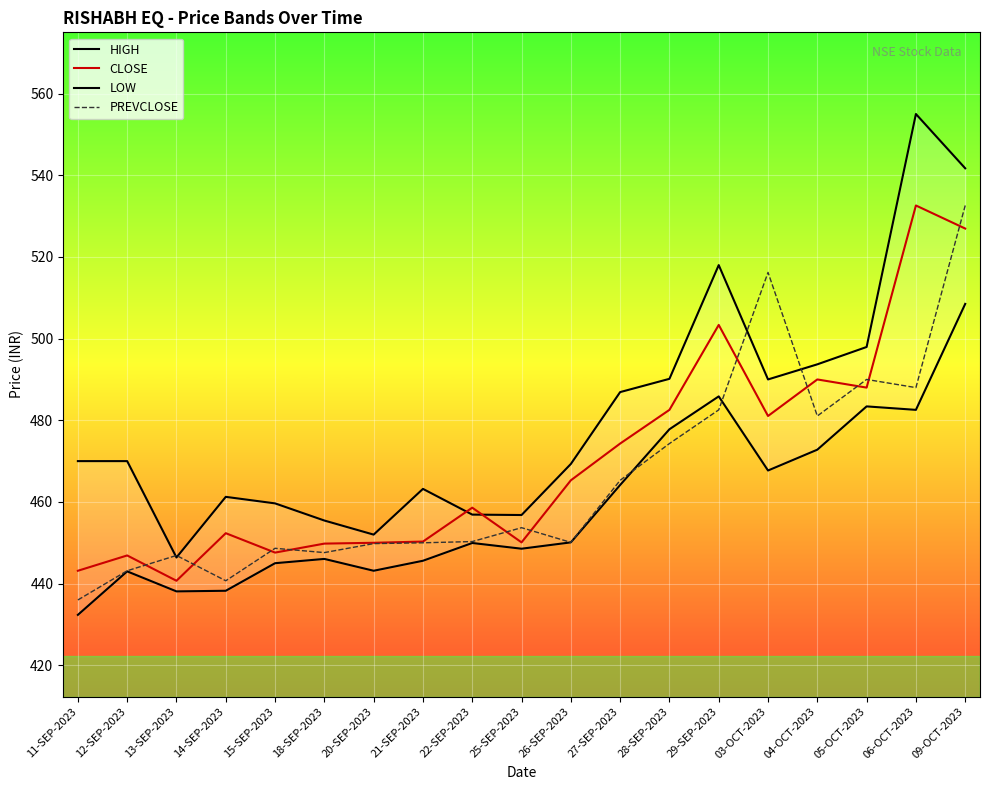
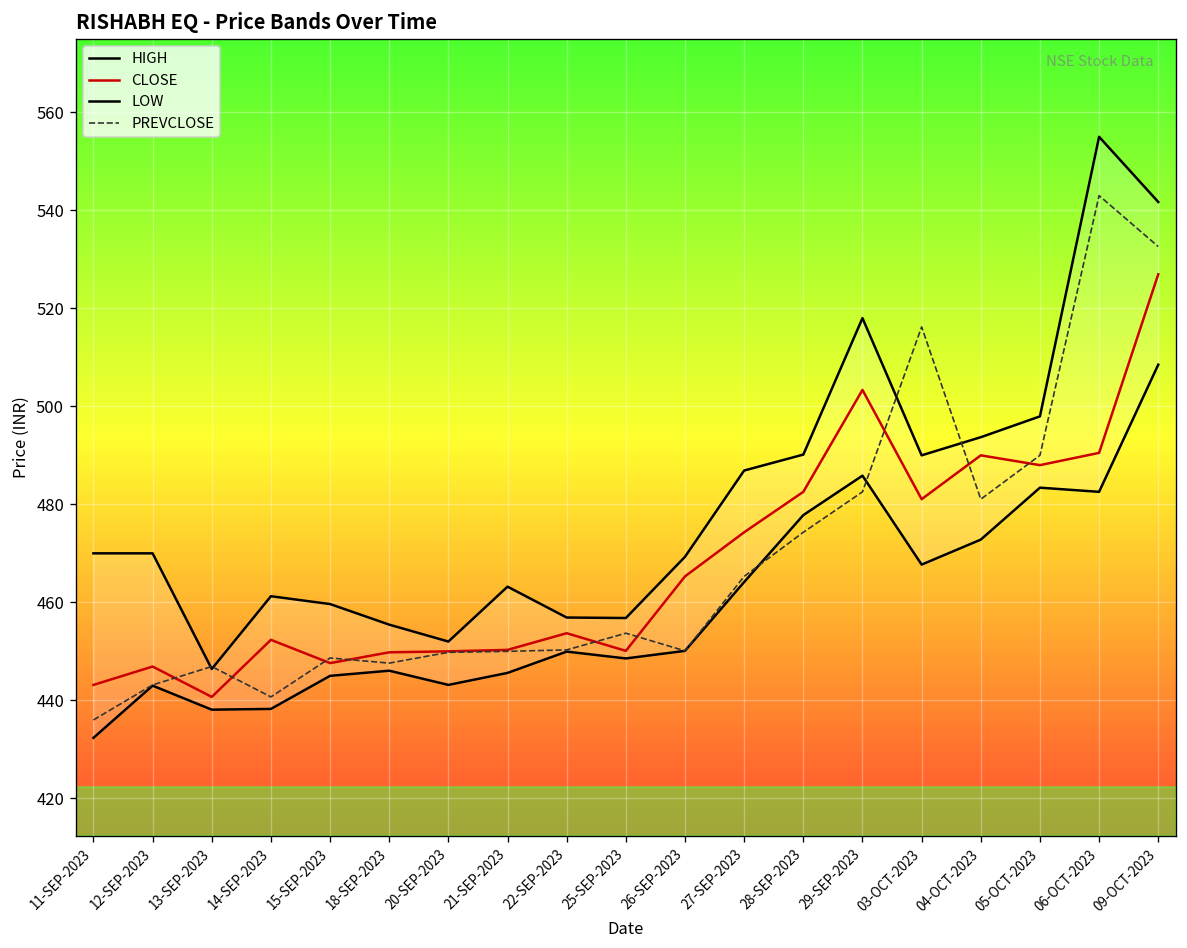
  {
    "CLOSE": {
      "11-SEP-2023": 443,
      "12-SEP-2023": 447,
      "13-SEP-2023": 441,
      "14-SEP-2023": 452,
      "15-SEP-2023": 448,
      "18-SEP-2023": 450,
-     "22-SEP-2023": 459,
+     "22-SEP-2023": 454,
      "25-SEP-2023": 450,
      "26-SEP-2023": 465,
      "27-SEP-2023": 474,
      "28-SEP-2023": 483,
      "29-SEP-2023": 503,
      "03-OCT-2023": 481,
      "04-OCT-2023": 490,
      "05-OCT-2023": 488,
-     "06-OCT-2023": 533,
+     "06-OCT-2023": 491,
      "09-OCT-2023": 527
    },
    "PREVCLOSE": {
      "11-SEP-2023": 436,
      "14-SEP-2023": 441,
      "15-SEP-2023": 449,
      "18-SEP-2023": 448,
      "25-SEP-2023": 454,
      "27-SEP-2023": 465,
      "28-SEP-2023": 474,
      "29-SEP-2023": 483,
      "03-OCT-2023": 516,
      "04-OCT-2023": 481,
      "05-OCT-2023": 490,
-     "06-OCT-2023": 488,
+     "06-OCT-2023": 543,
      "09-OCT-2023": 533
    }
  }
